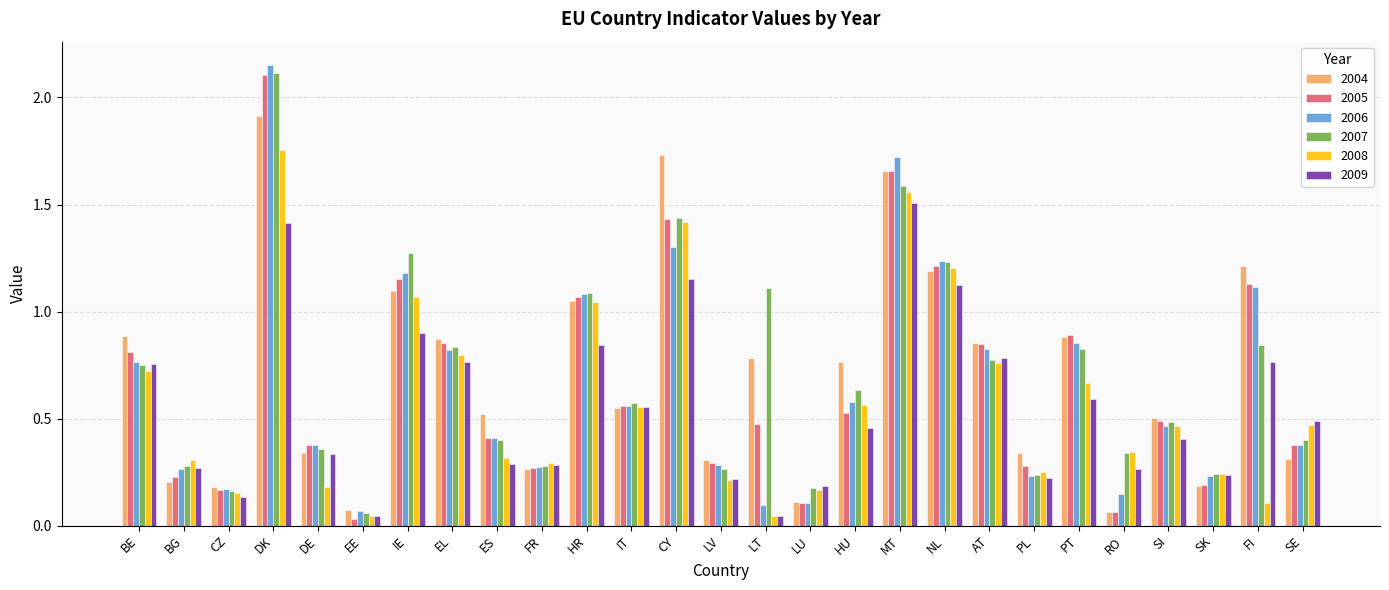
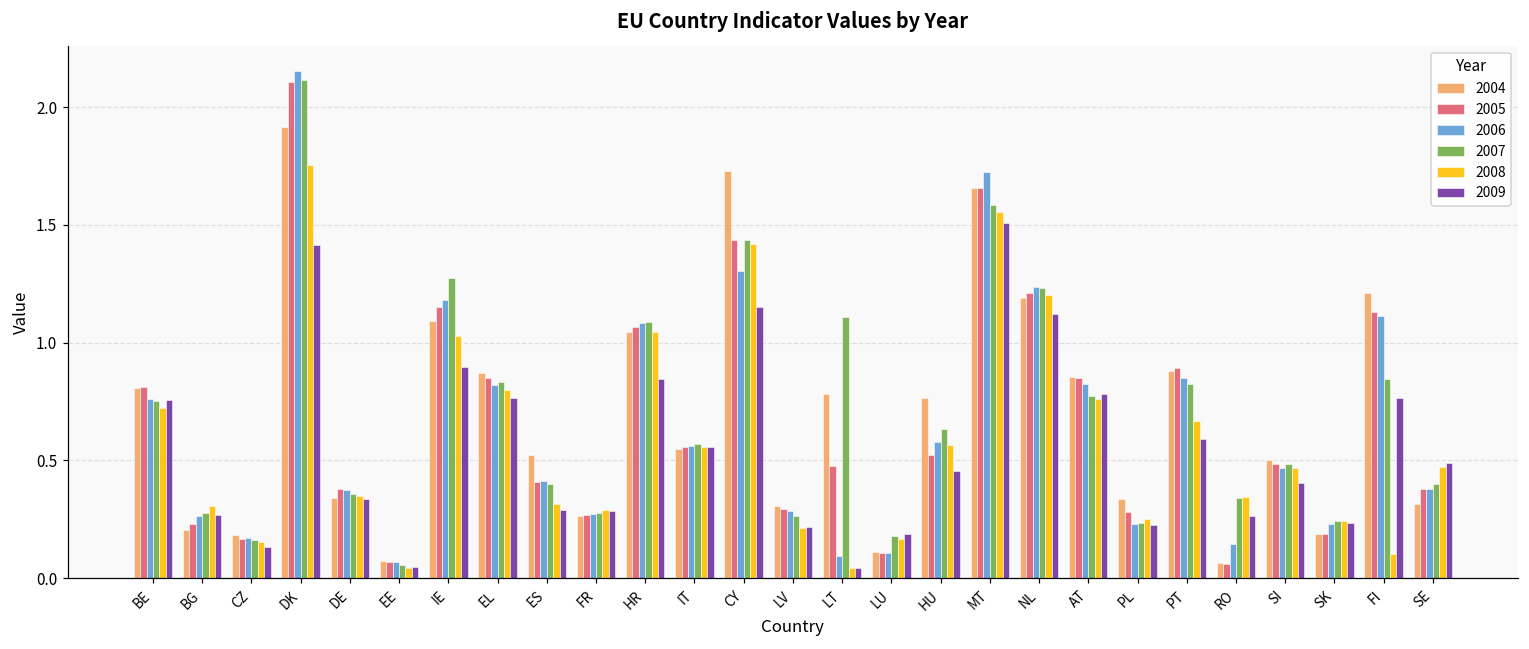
  {
    "2004": {
-     "BE": 0.89,
+     "BE": 0.81,
      "BG": 0.20,
      "CZ": 0.18,
      "DK": 1.91,
      "DE": 0.34,
      "EE": 0.07,
      "IE": 1.09,
      "EL": 0.87,
      "ES": 0.52,
      "FR": 0.26,
      "HR": 1.05,
      "IT": 0.55,
      "CY": 1.73,
      "LV": 0.31,
      "LT": 0.78,
      "LU": 0.11,
      "HU": 0.76,
      "MT": 1.66,
      "NL": 1.19,
      "AT": 0.85,
      "PL": 0.34,
      "PT": 0.88,
      "RO": 0.06,
      "SI": 0.50,
      "SK": 0.19,
      "FI": 1.21,
      "SE": 0.31
    },
    "2005": {
      "BE": 0.81,
      "BG": 0.23,
      "CZ": 0.17,
      "DK": 2.11,
      "DE": 0.38,
-     "EE": 0.03,
+     "EE": 0.07,
      "IE": 1.15,
      "EL": 0.85,
      "ES": 0.41,
      "FR": 0.27,
      "HR": 1.07,
      "IT": 0.56,
      "CY": 1.43,
      "LV": 0.29,
      "LT": 0.48,
      "LU": 0.11,
      "HU": 0.52,
      "MT": 1.66,
      "NL": 1.21,
      "AT": 0.85,
      "PL": 0.28,
      "PT": 0.89,
      "RO": 0.06,
      "SI": 0.49,
      "SK": 0.19,
      "FI": 1.13,
      "SE": 0.38
    },
    "2006": {
      "BE": 0.76,
      "BG": 0.26,
      "CZ": 0.17,
      "DK": 2.15,
      "DE": 0.37,
      "EE": 0.07,
      "IE": 1.18,
      "EL": 0.82,
      "ES": 0.41,
      "FR": 0.27,
      "HR": 1.08,
      "IT": 0.56,
      "CY": 1.30,
      "LV": 0.29,
      "LT": 0.09,
      "LU": 0.11,
      "HU": 0.58,
      "MT": 1.72,
      "NL": 1.24,
      "AT": 0.83,
      "PL": 0.23,
      "PT": 0.85,
      "RO": 0.15,
      "SI": 0.47,
      "SK": 0.23,
      "FI": 1.11,
      "SE": 0.38
    },
    "2007": {
      "BE": 0.75,
      "BG": 0.28,
      "CZ": 0.16,
      "DK": 2.11,
      "DE": 0.36,
      "EE": 0.06,
      "IE": 1.28,
      "EL": 0.83,
      "ES": 0.40,
      "FR": 0.28,
      "HR": 1.09,
      "IT": 0.57,
      "CY": 1.44,
      "LV": 0.26,
      "LT": 1.11,
      "LU": 0.18,
      "HU": 0.63,
      "MT": 1.59,
      "NL": 1.23,
      "AT": 0.78,
      "PL": 0.24,
      "PT": 0.82,
      "RO": 0.34,
      "SI": 0.48,
      "SK": 0.24,
      "FI": 0.85,
      "SE": 0.40
    },
    "2008": {
      "BE": 0.72,
      "BG": 0.31,
      "CZ": 0.15,
      "DK": 1.76,
-     "DE": 0.18,
+     "DE": 0.35,
      "EE": 0.04,
-     "IE": 1.07,
+     "IE": 1.03,
      "EL": 0.80,
      "ES": 0.31,
      "FR": 0.29,
      "HR": 1.05,
      "IT": 0.56,
      "CY": 1.42,
      "LV": 0.21,
      "LT": 0.04,
      "LU": 0.17,
      "HU": 0.56,
      "MT": 1.56,
      "NL": 1.20,
      "AT": 0.76,
      "PL": 0.25,
      "PT": 0.67,
      "RO": 0.34,
      "SI": 0.47,
      "SK": 0.24,
      "FI": 0.10,
      "SE": 0.47
    },
    "2009": {
      "BE": 0.76,
      "BG": 0.27,
      "CZ": 0.13,
      "DK": 1.42,
      "DE": 0.34,
      "EE": 0.05,
      "IE": 0.90,
      "EL": 0.76,
      "ES": 0.29,
      "FR": 0.28,
      "HR": 0.85,
      "IT": 0.56,
      "CY": 1.15,
      "LV": 0.22,
      "LT": 0.04,
      "LU": 0.19,
      "HU": 0.46,
      "MT": 1.51,
      "NL": 1.12,
      "AT": 0.78,
      "PL": 0.22,
      "PT": 0.59,
      "RO": 0.27,
      "SI": 0.41,
      "SK": 0.23,
      "FI": 0.77,
      "SE": 0.49
    }
  }
